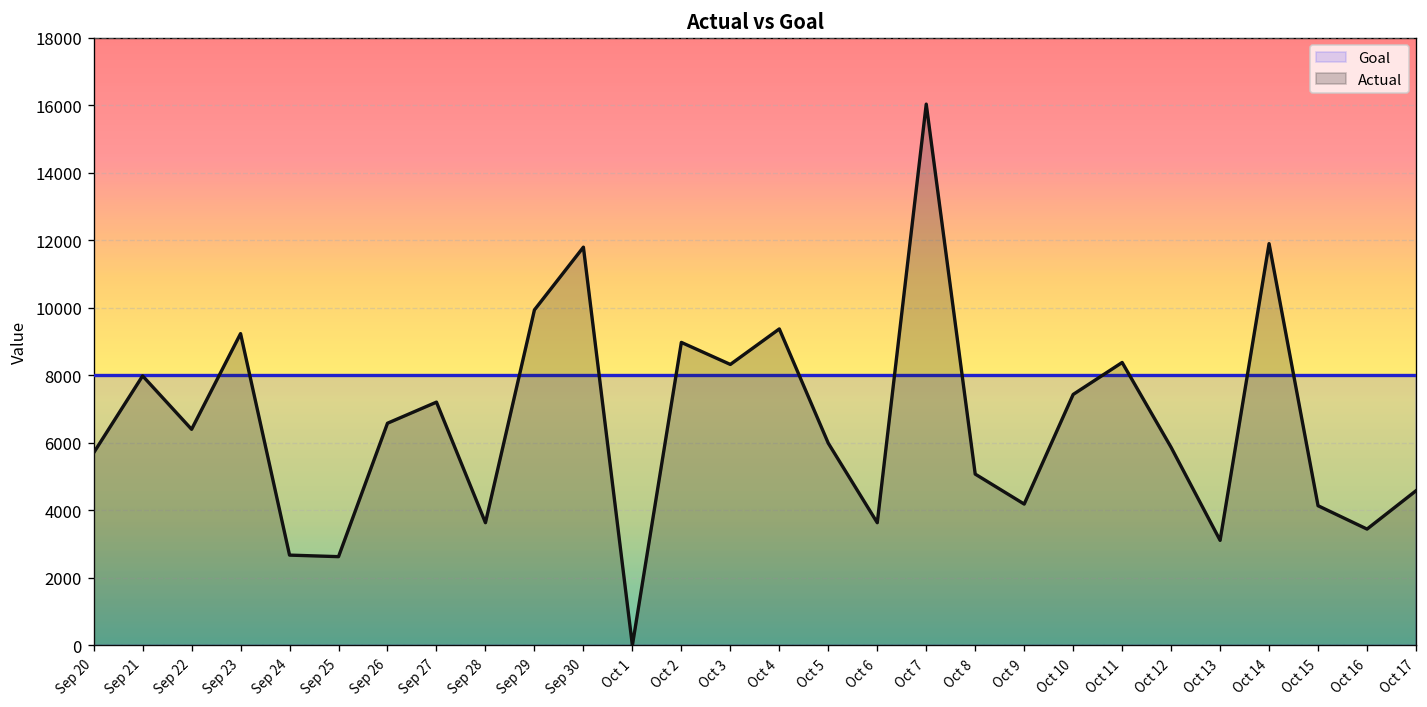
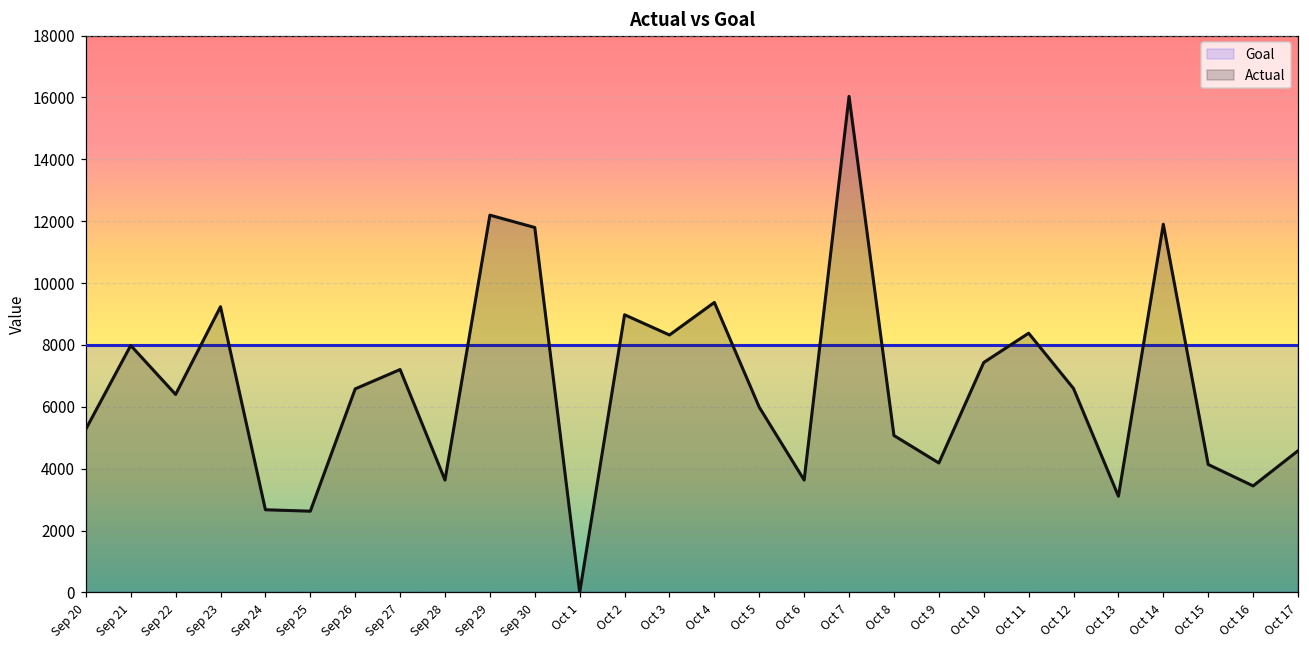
  {
    "Goal": {
      "Sep 20": 8000,
      "Sep 22": 8000,
      "Sep 23": 8000,
      "Sep 24": 8000,
      "Sep 25": 8000,
      "Sep 26": 8000,
      "Sep 27": 8000,
      "Sep 28": 8000,
      "Sep 29": 8000,
      "Sep 30": 8000,
      "Oct 1": 8000,
      "Oct 2": 8000,
      "Oct 3": 8000,
      "Oct 4": 8000,
      "Oct 5": 8000,
      "Oct 6": 8000,
      "Oct 7": 8000,
      "Oct 8": 8000,
      "Oct 9": 8000,
      "Oct 10": 8000,
      "Oct 11": 8000,
      "Oct 12": 8000,
      "Oct 13": 8000,
      "Oct 14": 8000,
      "Oct 15": 8000,
      "Oct 16": 8000,
      "Oct 17": 8000
    },
    "Actual": {
-     "Sep 20": 5700,
+     "Sep 20": 5300,
      "Sep 22": 6400,
      "Sep 23": 9200,
      "Sep 24": 2700,
      "Sep 25": 2600,
      "Sep 26": 6600,
      "Sep 27": 7200,
      "Sep 28": 3600,
-     "Sep 29": 9900,
+     "Sep 29": 12200,
      "Sep 30": 11800,
      "Oct 1": 0,
      "Oct 2": 9000,
      "Oct 3": 8300,
      "Oct 4": 9400,
      "Oct 5": 6000,
      "Oct 6": 3600,
      "Oct 7": 16000,
      "Oct 8": 5100,
      "Oct 9": 4200,
      "Oct 10": 7400,
      "Oct 11": 8400,
-     "Oct 12": 5900,
+     "Oct 12": 6600,
      "Oct 13": 3100,
      "Oct 14": 11900,
      "Oct 15": 4100,
      "Oct 16": 3400,
      "Oct 17": 4600
    }
  }
